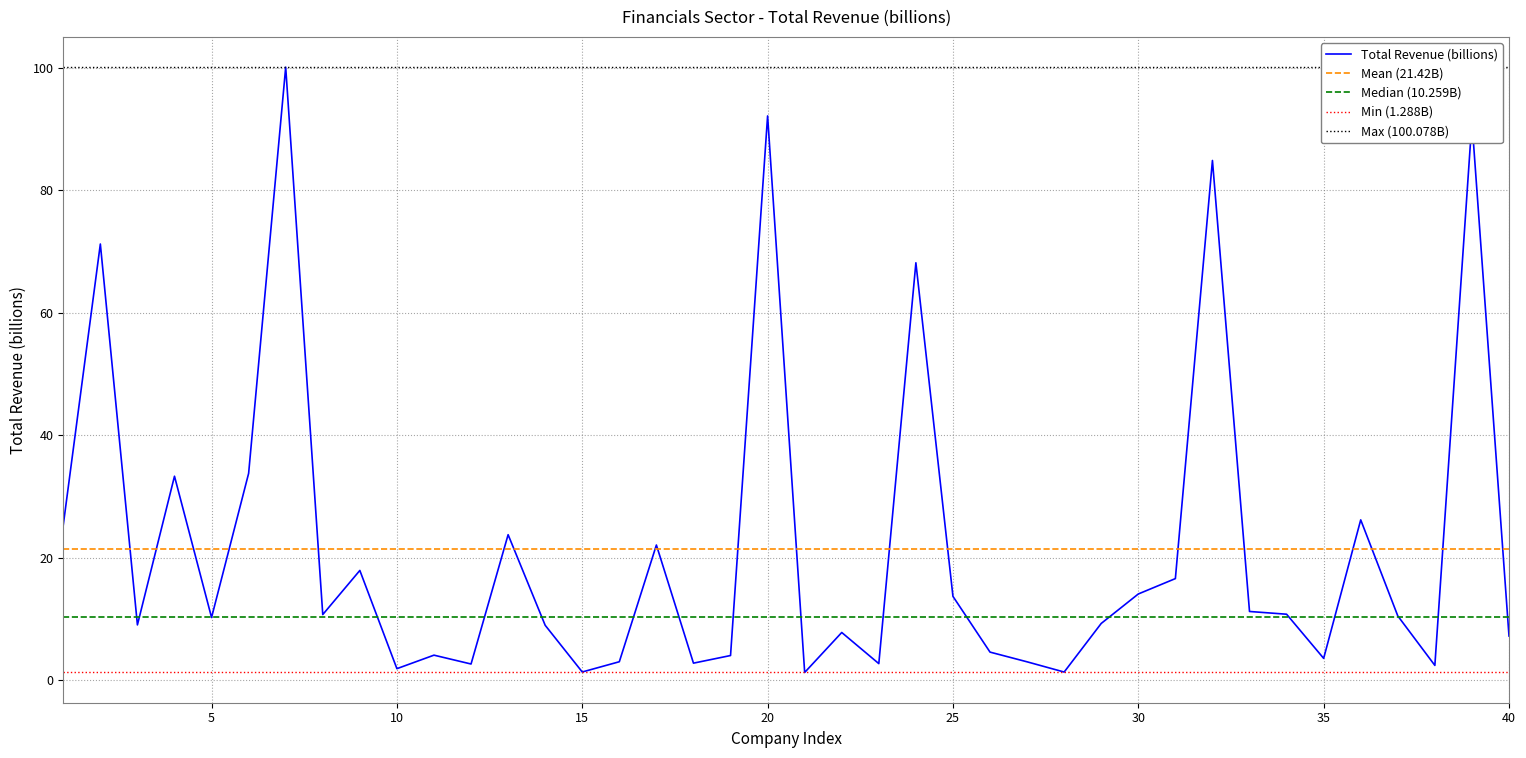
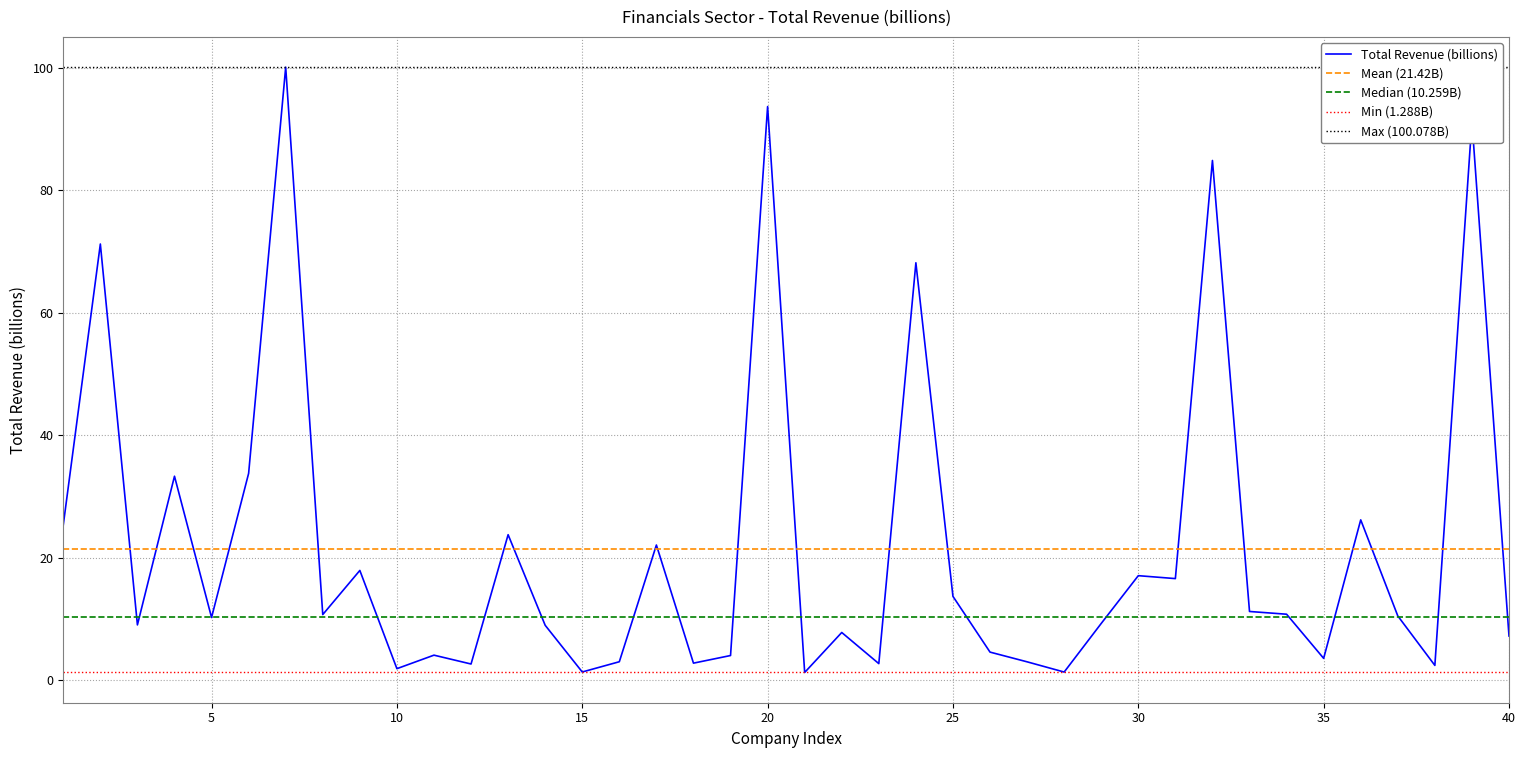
  {
    "5": 10,
    "10": 2,
    "15": 1,
-   "20": 92,
+   "20": 94,
    "25": 14,
-   "30": 14,
+   "30": 17,
    "35": 4,
    "40": 7
  }
